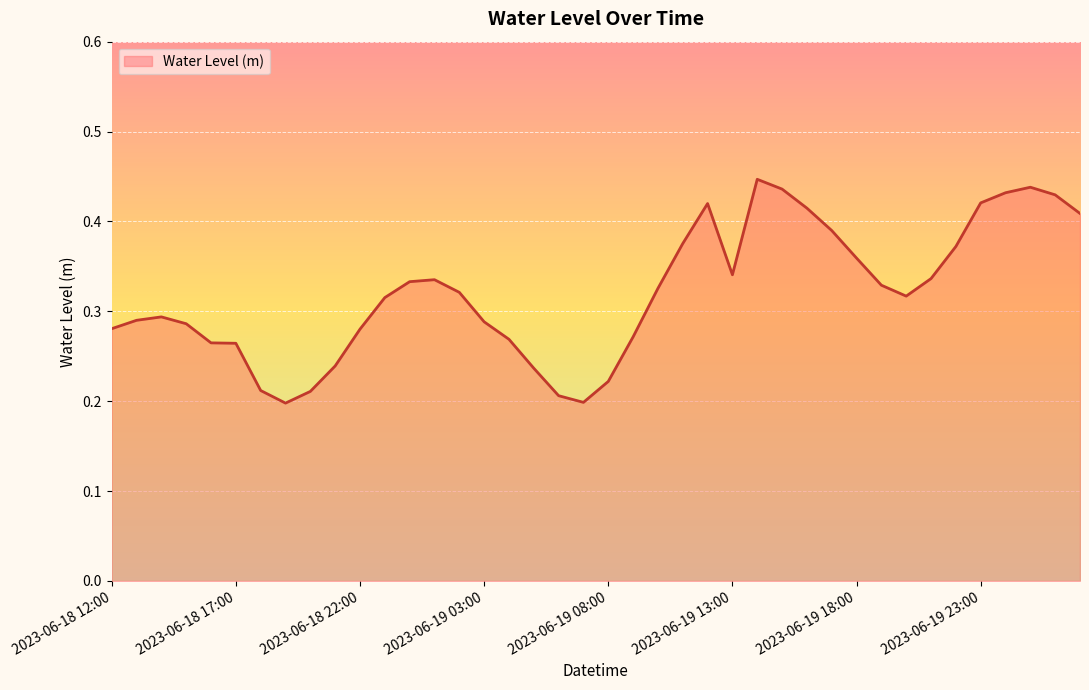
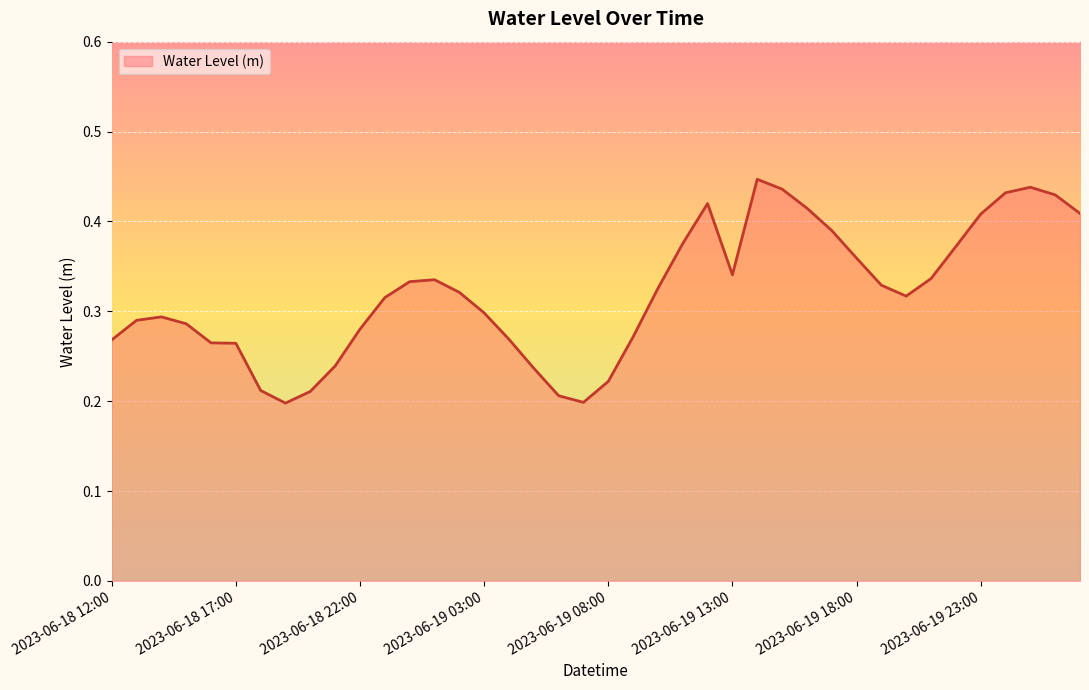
  {
-   "2023-06-18 12:00": 0.28,
+   "2023-06-18 12:00": 0.27,
    "2023-06-18 17:00": 0.26,
    "2023-06-18 22:00": 0.28,
-   "2023-06-19 03:00": 0.29,
+   "2023-06-19 03:00": 0.30,
    "2023-06-19 08:00": 0.22,
    "2023-06-19 13:00": 0.34,
    "2023-06-19 18:00": 0.36,
-   "2023-06-19 23:00": 0.42
+   "2023-06-19 23:00": 0.41
  }
